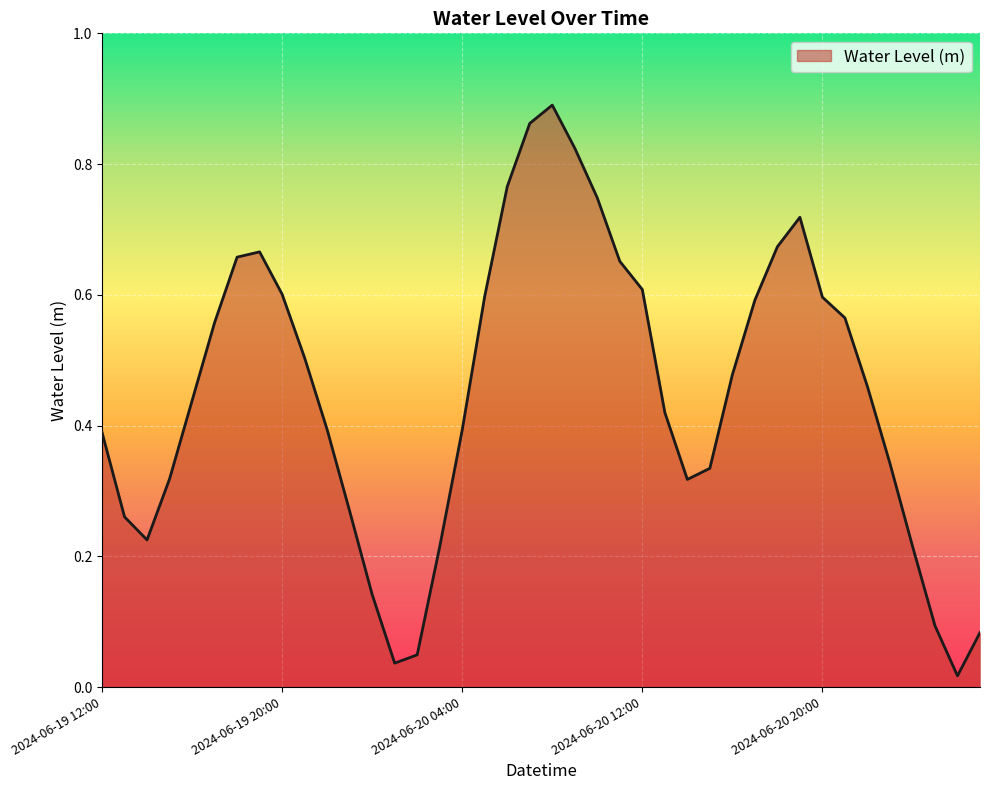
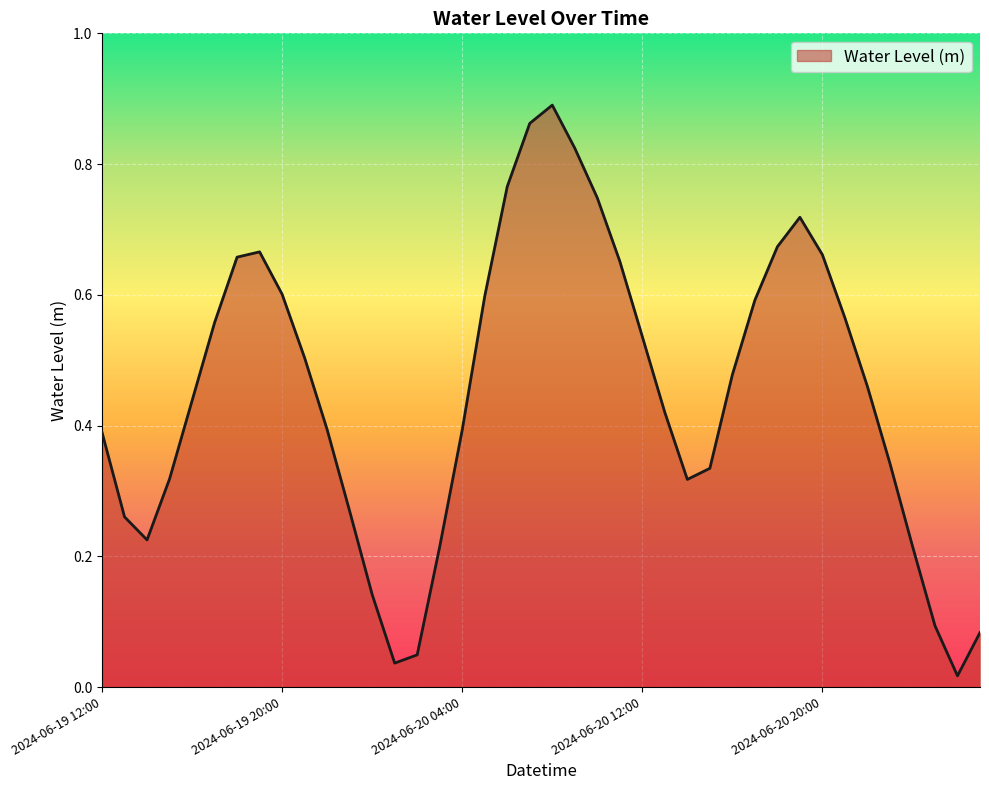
  {
    "2024-06-19 12:00": 0.39,
    "2024-06-19 20:00": 0.60,
    "2024-06-20 04:00": 0.39,
-   "2024-06-20 12:00": 0.61,
-   "2024-06-20 20:00": 0.60
+   "2024-06-20 12:00": 0.54,
+   "2024-06-20 20:00": 0.66
  }
